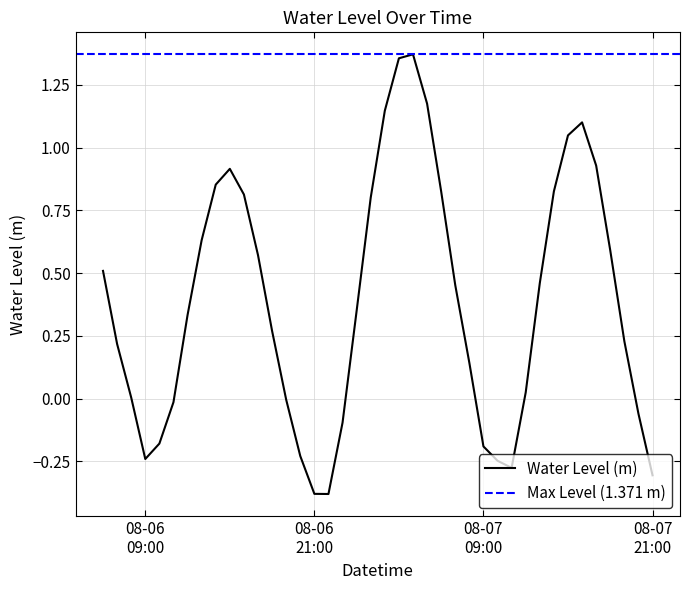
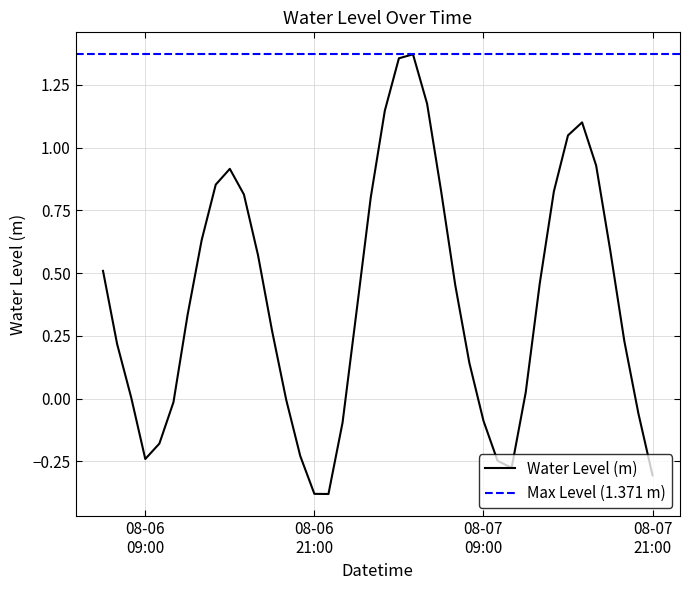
  {
    "08-06 09:00": -0.24,
    "08-06 21:00": -0.38,
-   "08-07 09:00": -0.19
+   "08-07 09:00": -0.09
  }
